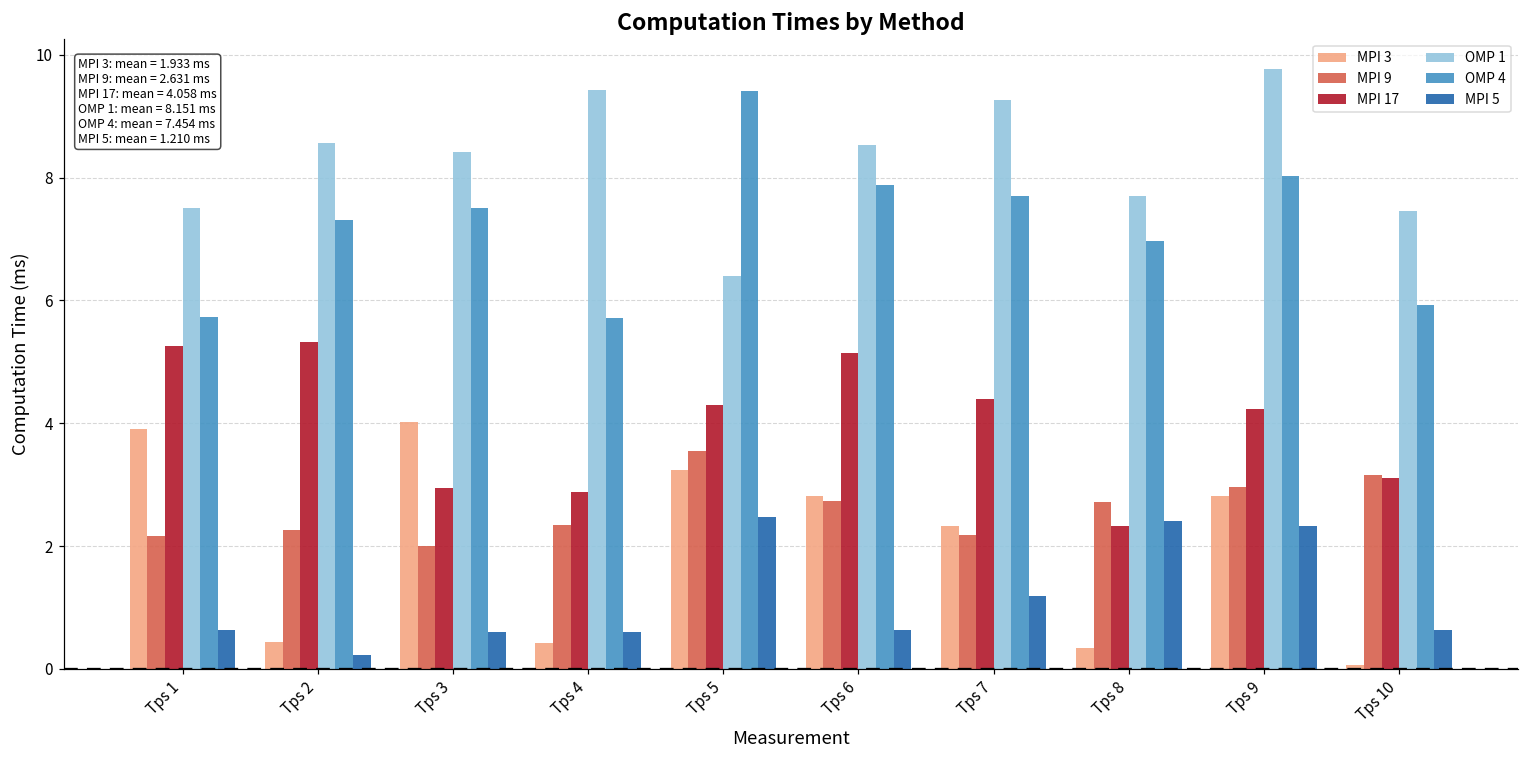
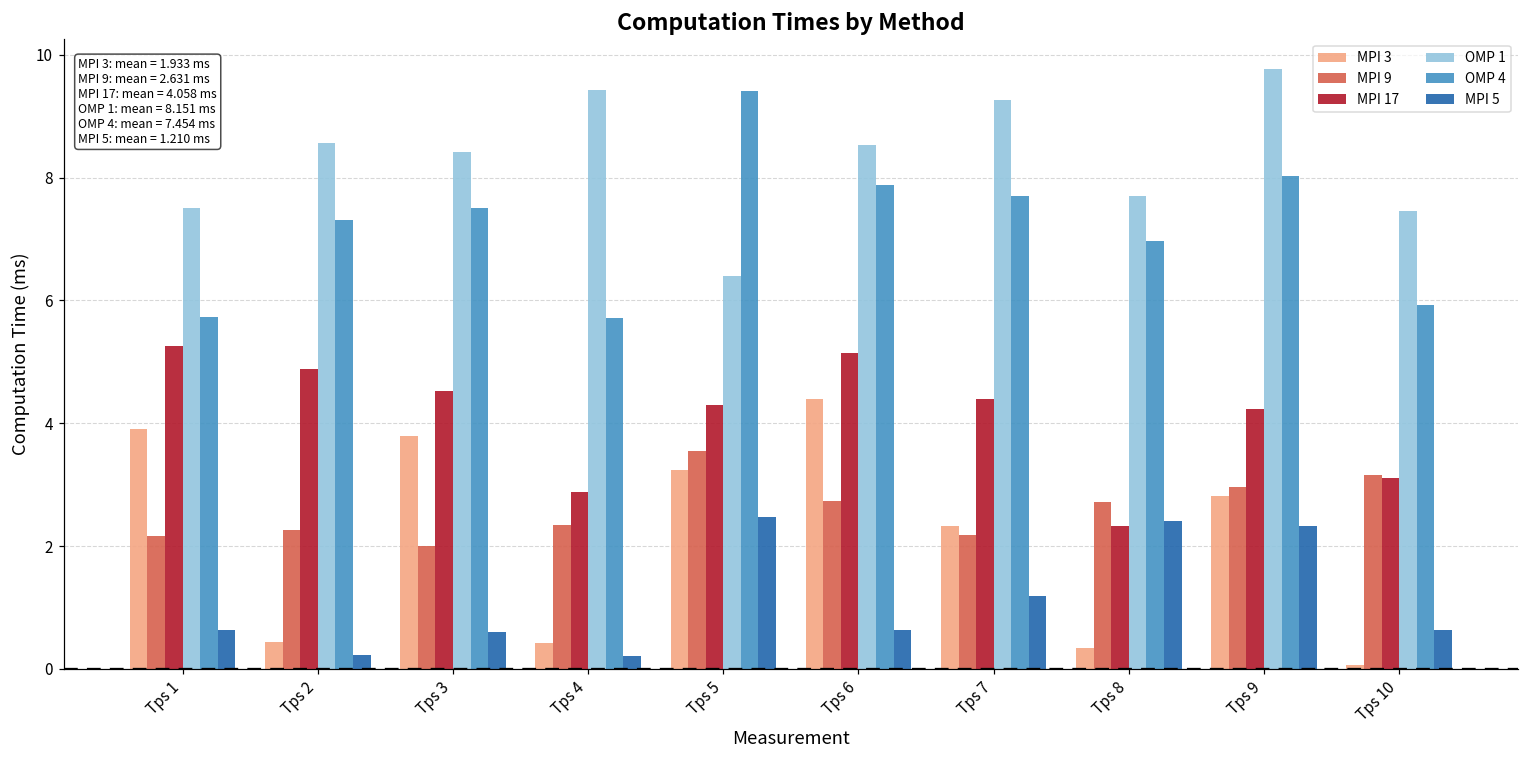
  {
    "MPI 3": {
      "Tps 1": 3.9,
      "Tps 2": 0.4,
-     "Tps 3": 4.0,
+     "Tps 3": 3.8,
      "Tps 4": 0.4,
      "Tps 5": 3.2,
-     "Tps 6": 2.8,
+     "Tps 6": 4.4,
      "Tps 7": 2.3,
      "Tps 8": 0.3,
      "Tps 9": 2.8,
      "Tps 10": 0.1
    },
    "MPI 9": {
      "Tps 1": 2.2,
      "Tps 2": 2.3,
      "Tps 3": 2.0,
      "Tps 4": 2.3,
      "Tps 5": 3.5,
      "Tps 6": 2.7,
      "Tps 7": 2.2,
      "Tps 8": 2.7,
      "Tps 9": 3.0,
      "Tps 10": 3.2
    },
    "MPI 17": {
      "Tps 1": 5.3,
-     "Tps 2": 5.3,
-     "Tps 3": 2.9,
+     "Tps 2": 4.9,
+     "Tps 3": 4.5,
      "Tps 4": 2.9,
      "Tps 5": 4.3,
      "Tps 6": 5.1,
      "Tps 7": 4.4,
      "Tps 8": 2.3,
      "Tps 9": 4.2,
      "Tps 10": 3.1
    },
    "OMP 1": {
      "Tps 1": 7.5,
      "Tps 2": 8.6,
      "Tps 3": 8.4,
      "Tps 4": 9.4,
      "Tps 5": 6.4,
      "Tps 6": 8.5,
      "Tps 7": 9.3,
      "Tps 8": 7.7,
      "Tps 9": 9.8,
      "Tps 10": 7.5
    },
    "OMP 4": {
      "Tps 1": 5.7,
      "Tps 2": 7.3,
      "Tps 3": 7.5,
      "Tps 4": 5.7,
      "Tps 5": 9.4,
      "Tps 6": 7.9,
      "Tps 7": 7.7,
      "Tps 8": 7.0,
      "Tps 9": 8.0,
      "Tps 10": 5.9
    },
    "MPI 5": {
      "Tps 1": 0.6,
      "Tps 2": 0.2,
      "Tps 3": 0.6,
-     "Tps 4": 0.6,
+     "Tps 4": 0.2,
      "Tps 5": 2.5,
      "Tps 6": 0.6,
      "Tps 7": 1.2,
      "Tps 8": 2.4,
      "Tps 9": 2.3,
      "Tps 10": 0.6
    }
  }
